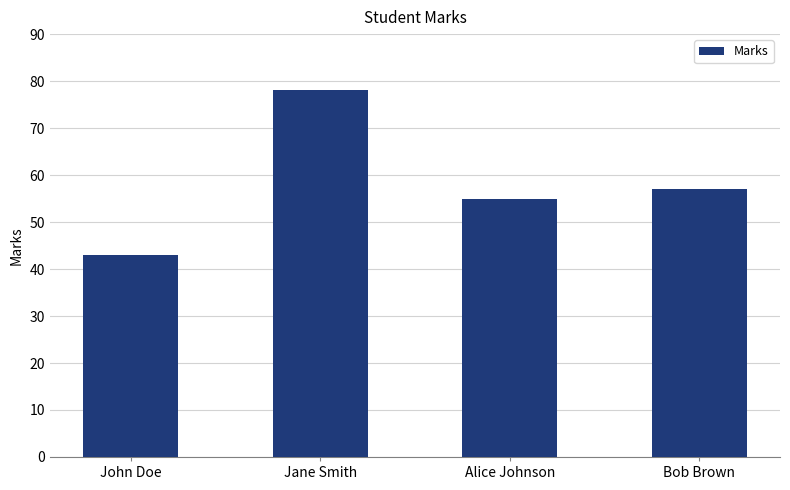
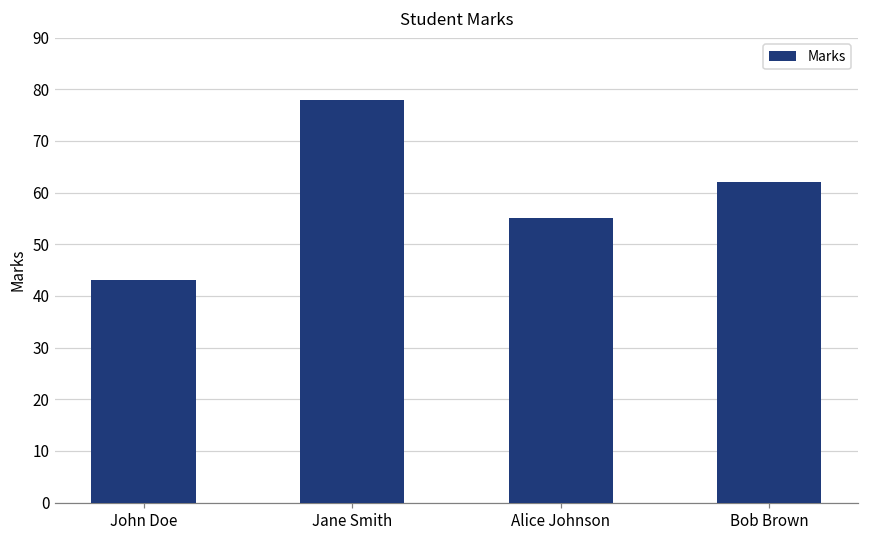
  {
    "John Doe": 43,
    "Jane Smith": 78,
    "Alice Johnson": 55,
-   "Bob Brown": 57
+   "Bob Brown": 62
  }
